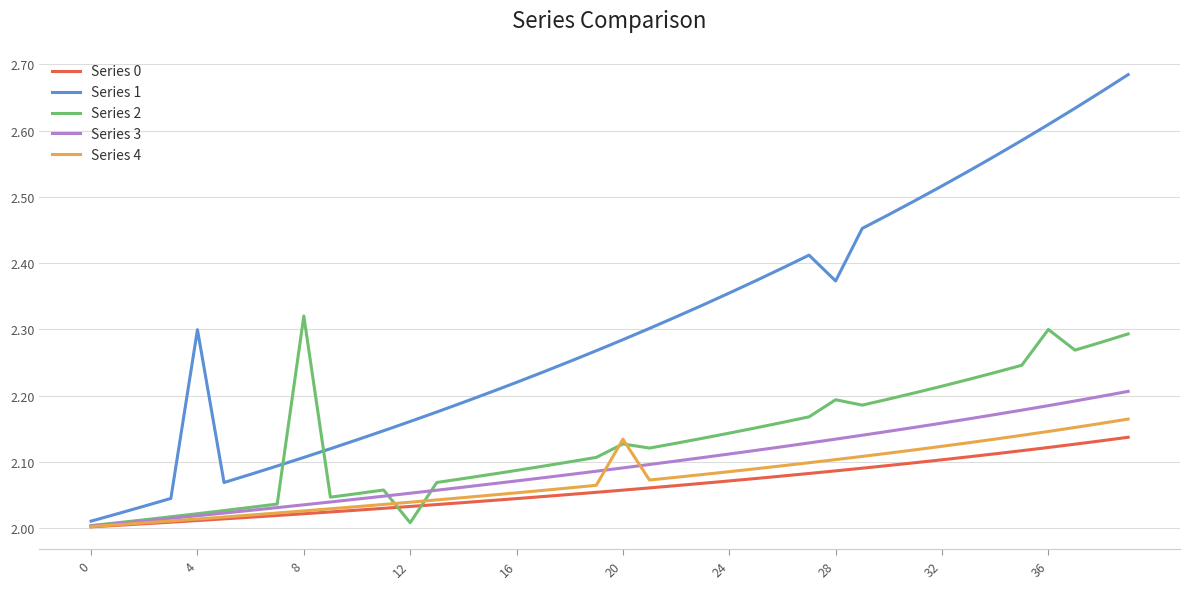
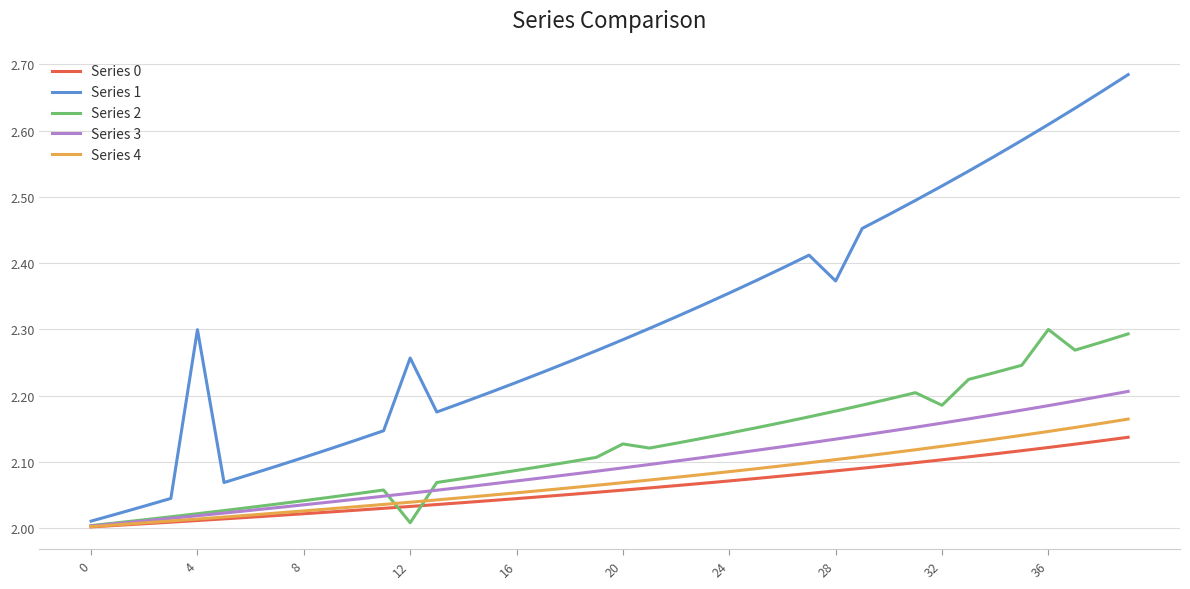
  {
    "Series 0": {
      "8": 2.02,
      "12": 2.03,
      "16": 2.04,
      "20": 2.06,
      "24": 2.07,
      "28": 2.09,
      "32": 2.10,
      "36": 2.12
    },
    "Series 1": {
      "0": 2.01,
      "4": 2.30,
      "8": 2.11,
-     "12": 2.16,
+     "12": 2.26,
      "16": 2.22,
      "20": 2.28,
      "24": 2.35,
      "28": 2.37,
      "32": 2.52,
      "36": 2.61
    },
    "Series 2": {
-     "8": 2.32,
+     "8": 2.04,
      "12": 2.01,
      "16": 2.09,
      "20": 2.13,
      "24": 2.14,
-     "28": 2.19,
-     "32": 2.21,
+     "28": 2.18,
+     "32": 2.19,
      "36": 2.30
    },
    "Series 3": {
      "8": 2.04,
      "12": 2.05,
      "16": 2.07,
      "20": 2.09,
      "24": 2.11,
      "28": 2.13,
      "32": 2.16,
      "36": 2.19
    },
    "Series 4": {
      "8": 2.03,
      "12": 2.04,
      "16": 2.05,
-     "20": 2.13,
+     "20": 2.07,
      "24": 2.09,
      "28": 2.10,
      "32": 2.12,
      "36": 2.15
    }
  }
